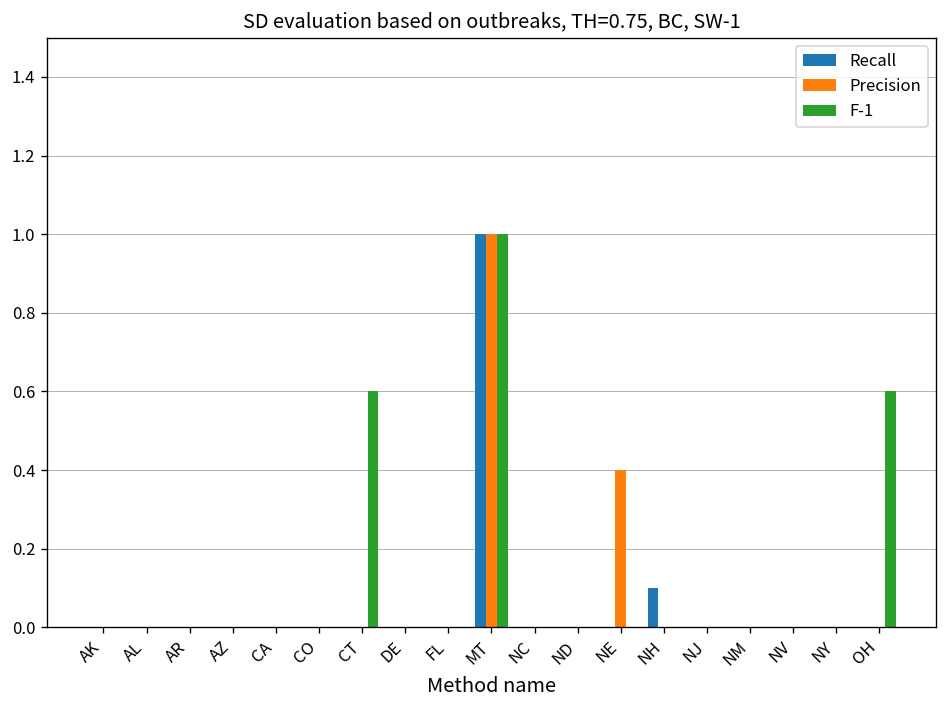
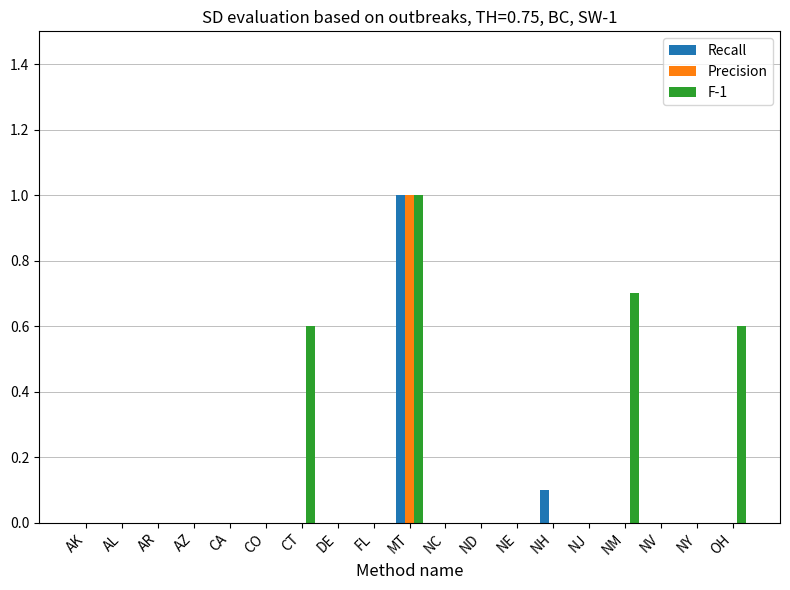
  {
    "Recall": {
      "AK": 0.0,
      "AL": 0.0,
      "AR": 0.0,
      "AZ": 0.0,
      "CA": 0.0,
      "CO": 0.0,
      "CT": 0.0,
      "DE": 0.0,
      "FL": 0.0,
      "MT": 1.0,
      "NC": 0.0,
      "ND": 0.0,
      "NE": 0.0,
      "NH": 0.1,
      "NJ": 0.0,
      "NM": 0.0,
      "NV": 0.0,
      "NY": 0.0,
      "OH": 0.0
    },
    "Precision": {
      "AK": 0.0,
      "AL": 0.0,
      "AR": 0.0,
      "AZ": 0.0,
      "CA": 0.0,
      "CO": 0.0,
      "CT": 0.0,
      "DE": 0.0,
      "FL": 0.0,
      "MT": 1.0,
      "NC": 0.0,
      "ND": 0.0,
-     "NE": 0.4,
+     "NE": 0.0,
      "NH": 0.0,
      "NJ": 0.0,
      "NM": 0.0,
      "NV": 0.0,
      "NY": 0.0,
      "OH": 0.0
    },
    "F-1": {
      "AK": 0.0,
      "AL": 0.0,
      "AR": 0.0,
      "AZ": 0.0,
      "CA": 0.0,
      "CO": 0.0,
      "CT": 0.6,
      "DE": 0.0,
      "FL": 0.0,
      "MT": 1.0,
      "NC": 0.0,
      "ND": 0.0,
      "NE": 0.0,
      "NH": 0.0,
      "NJ": 0.0,
-     "NM": 0.0,
+     "NM": 0.7,
      "NV": 0.0,
      "NY": 0.0,
      "OH": 0.6
    }
  }
